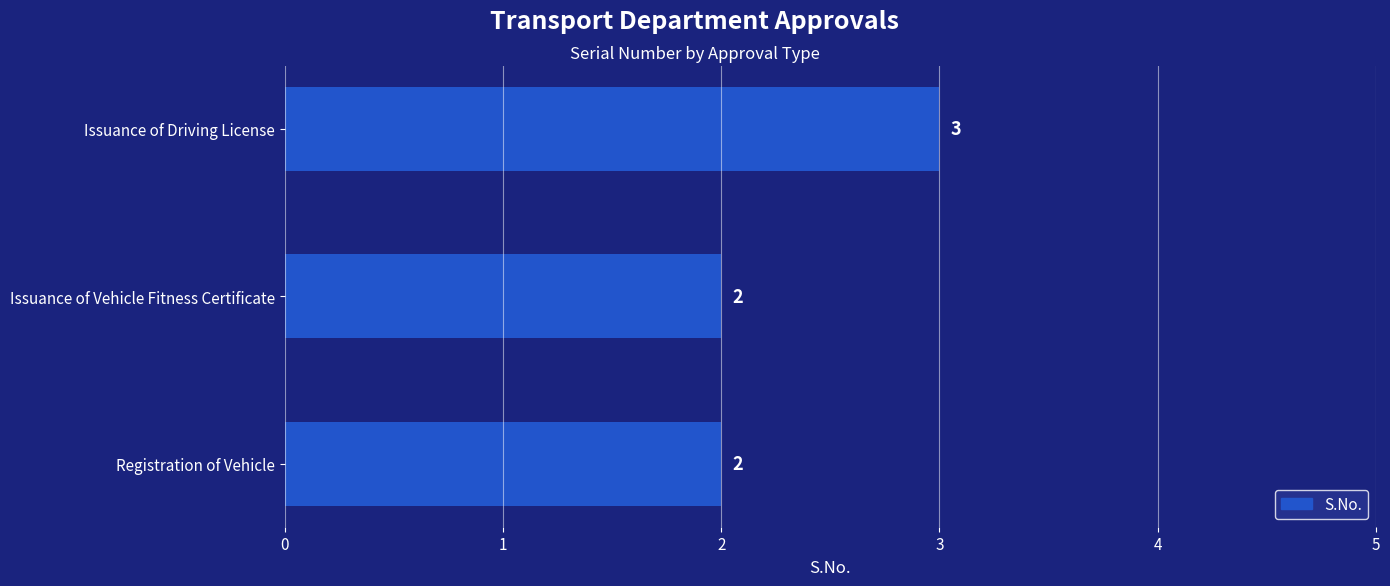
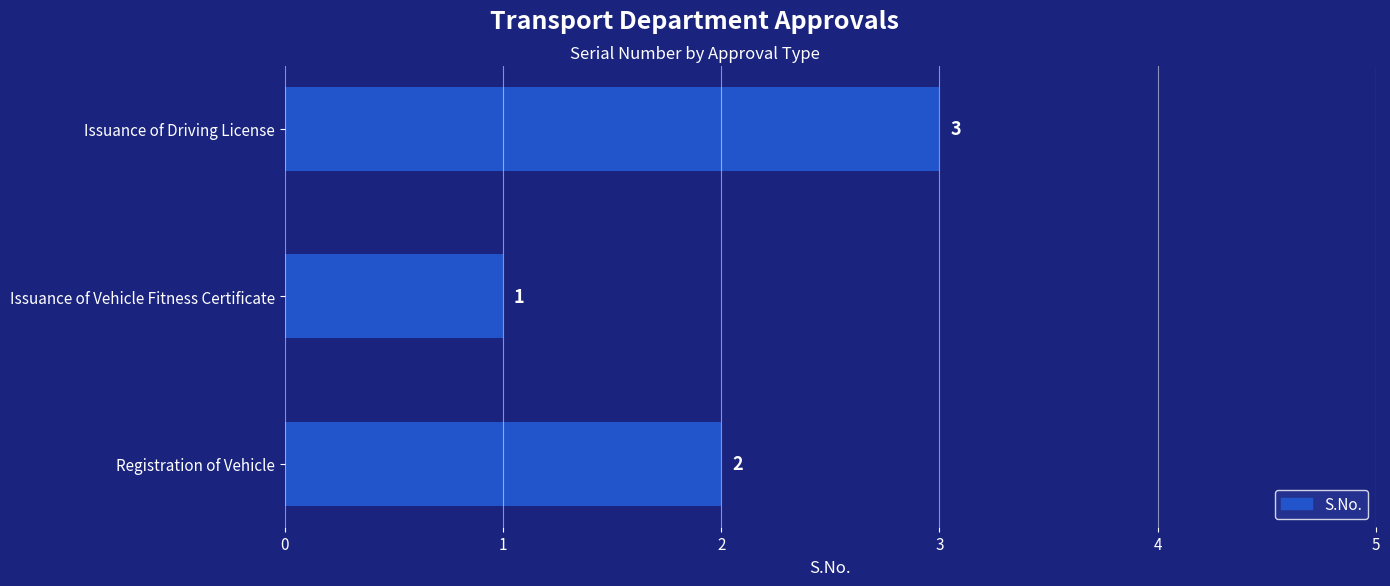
  {
    "Issuance of Driving License": 3,
-   "Issuance of Vehicle Fitness Certificate": 2,
+   "Issuance of Vehicle Fitness Certificate": 1,
    "Registration of Vehicle": 2
  }
